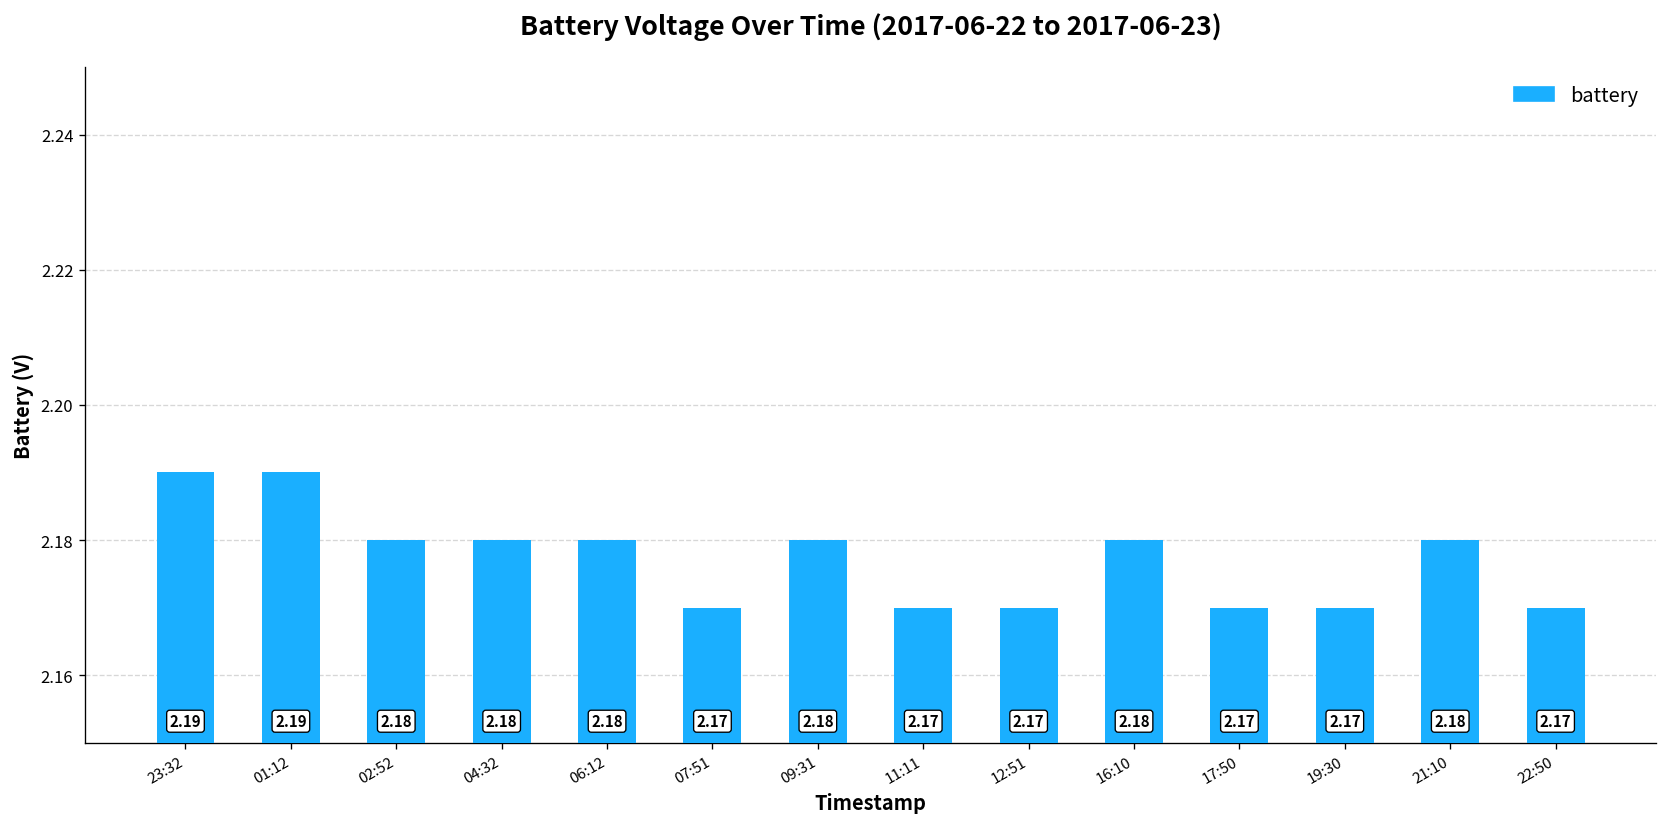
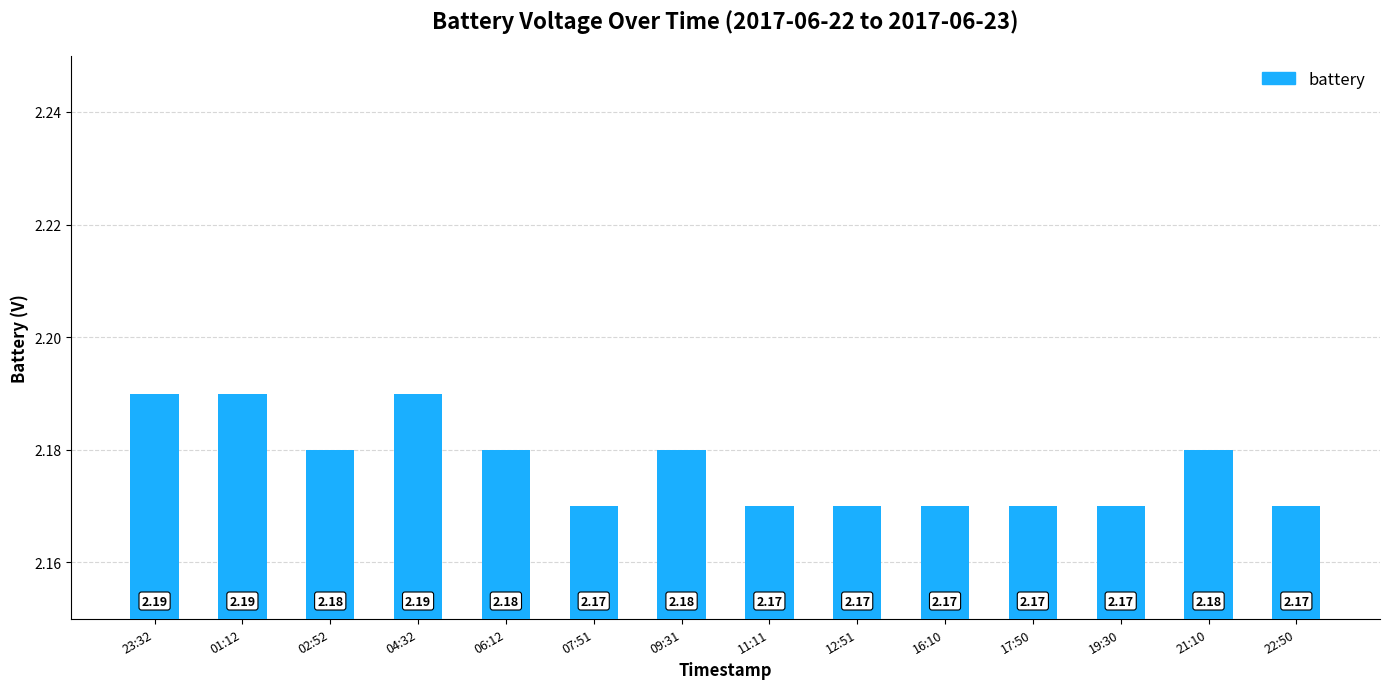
  {
-   "04:32": 2.18,
-   "16:10": 2.18
+   "04:32": 2.19,
+   "16:10": 2.17
  }
